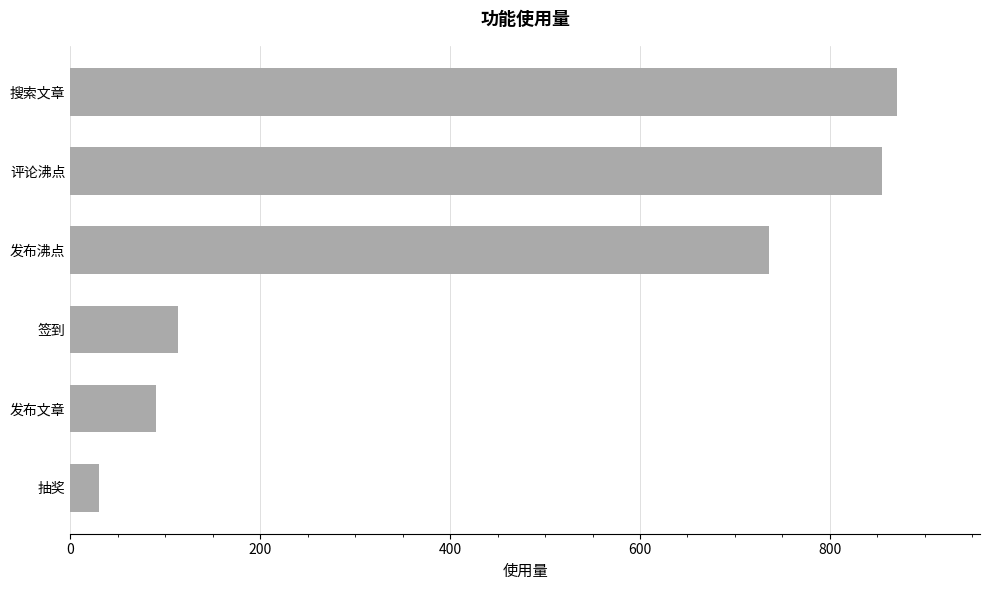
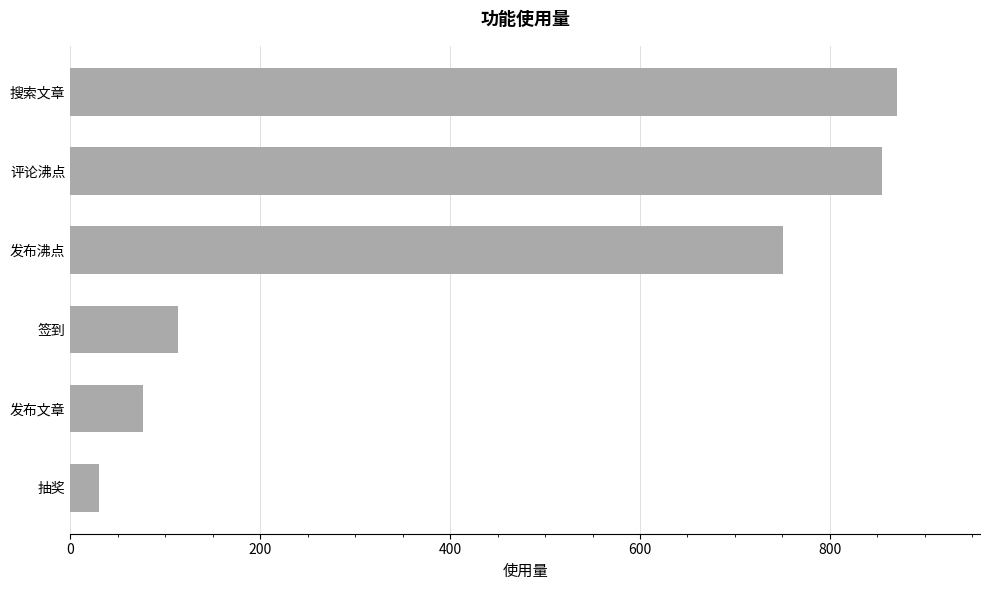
  {
    "搜索文章": 870,
    "评论沸点": 860,
-   "发布沸点": 740,
+   "发布沸点": 750,
    "签到": 110,
-   "发布文章": 90,
+   "发布文章": 80,
    "抽奖": 30
  }
